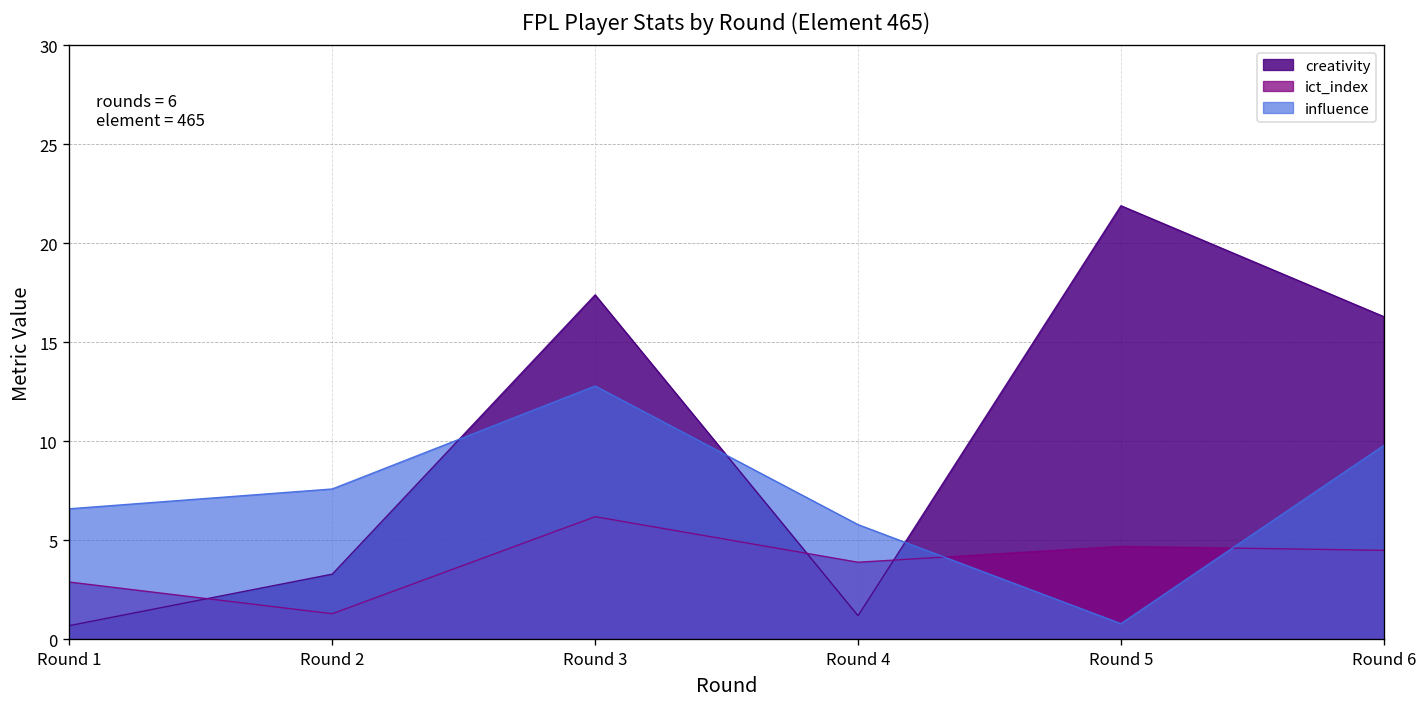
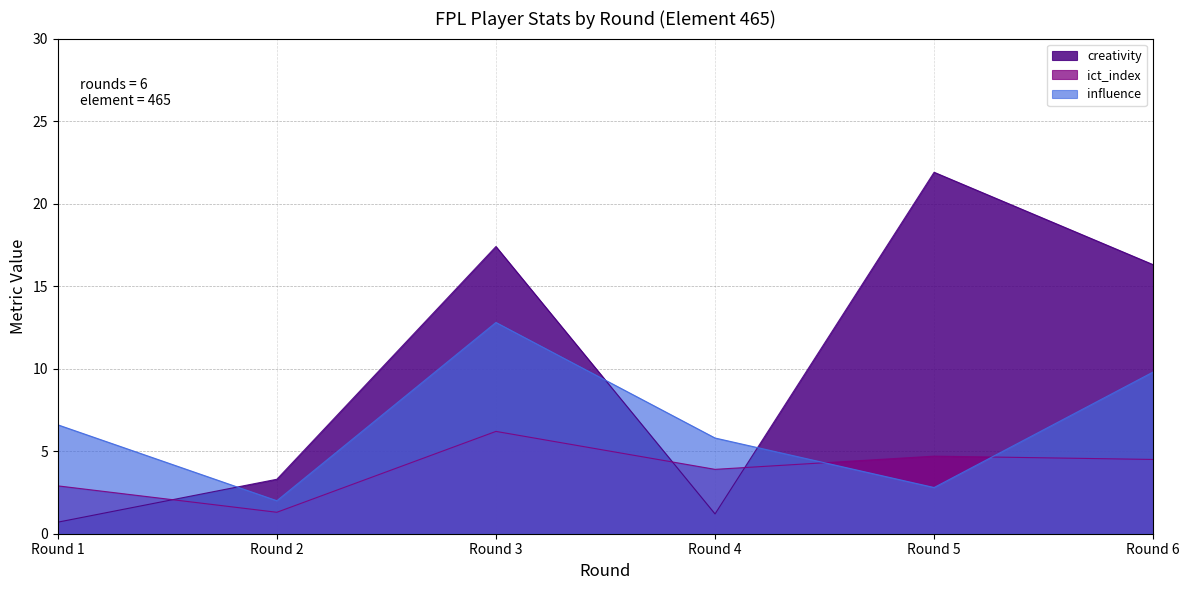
  {
    "influence": {
      "Round 1": 6.6,
-     "Round 2": 7.6,
+     "Round 2": 2.0,
      "Round 3": 12.8,
      "Round 4": 5.8,
-     "Round 5": 0.8,
+     "Round 5": 2.8,
      "Round 6": 9.8
    }
  }
